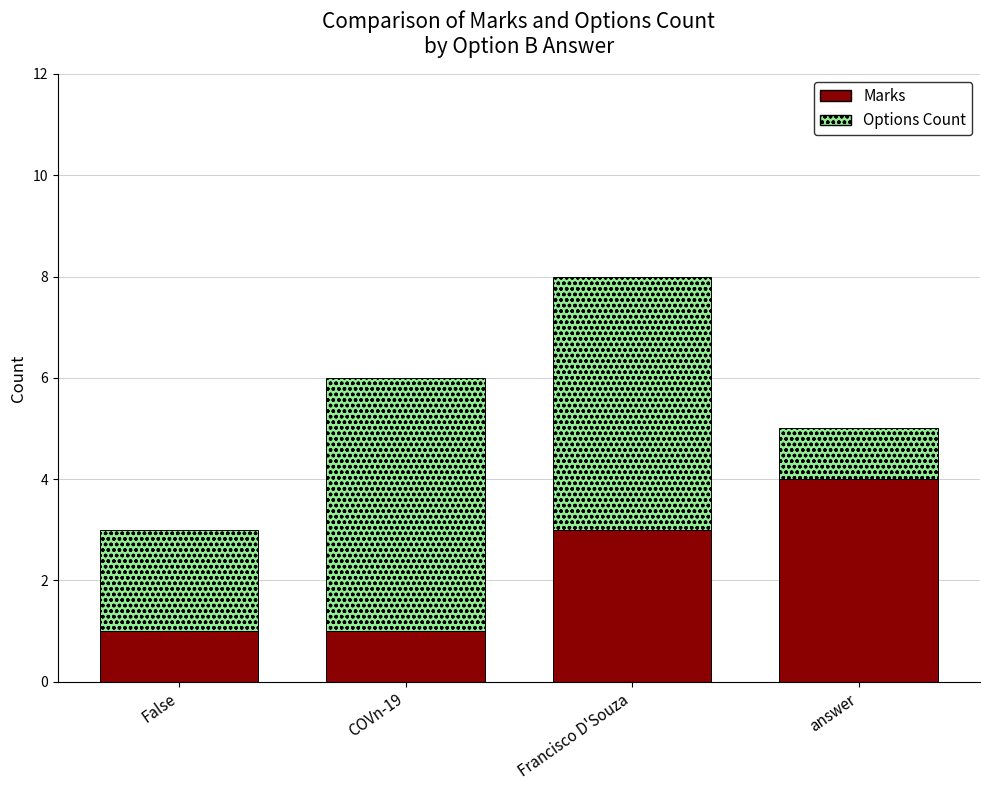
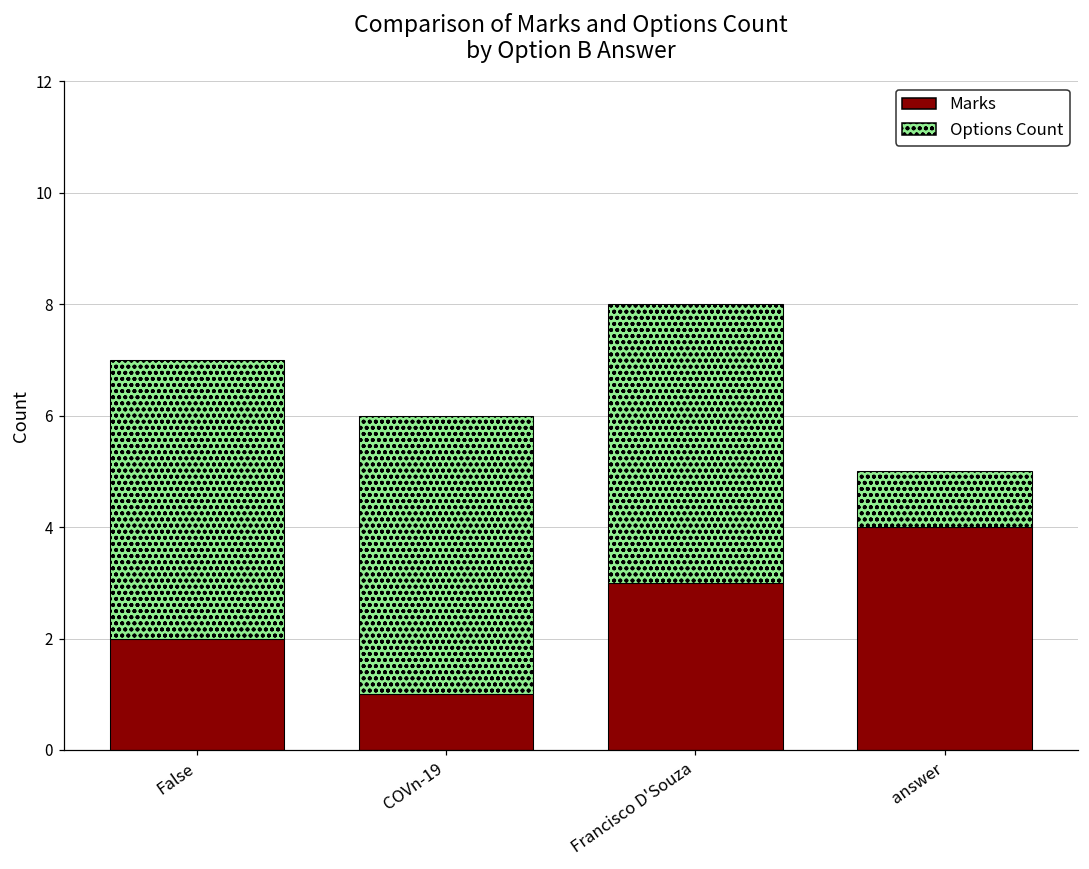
  {
    "Marks": {
-     "False": 1,
+     "False": 2,
      "COVn-19": 1,
      "Francisco D'Souza": 3,
      "answer": 4
    },
    "Options Count": {
-     "False": 2,
+     "False": 5,
      "COVn-19": 5,
      "Francisco D'Souza": 5,
      "answer": 1
    }
  }
